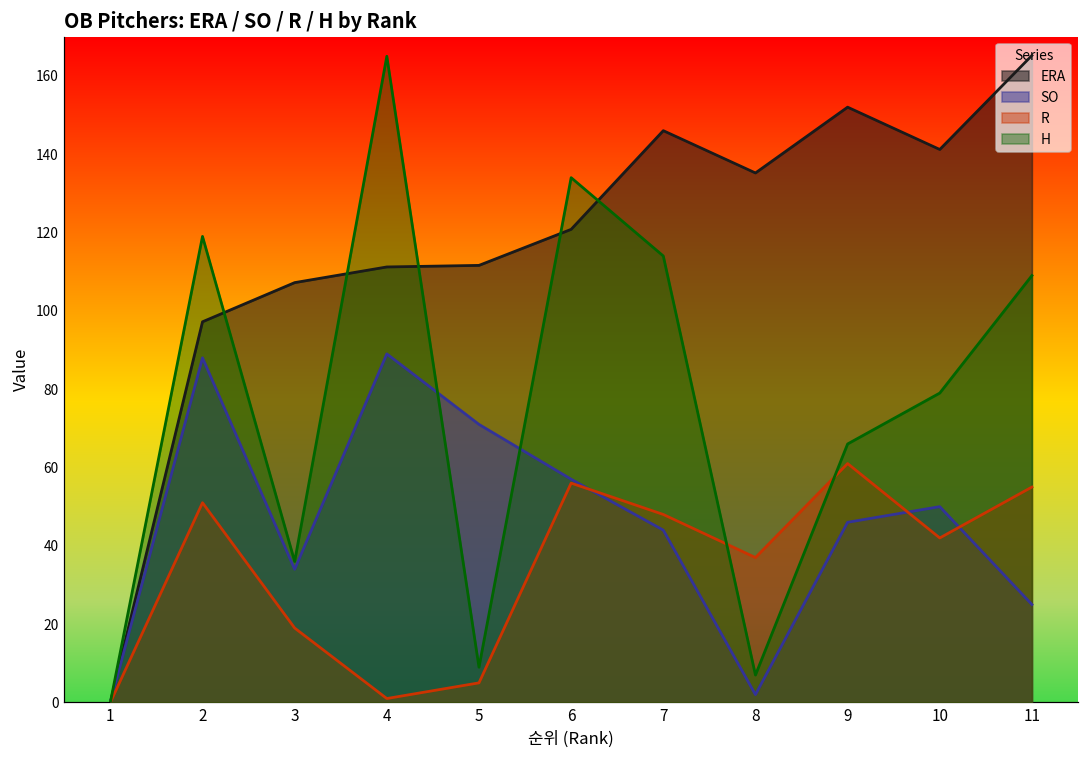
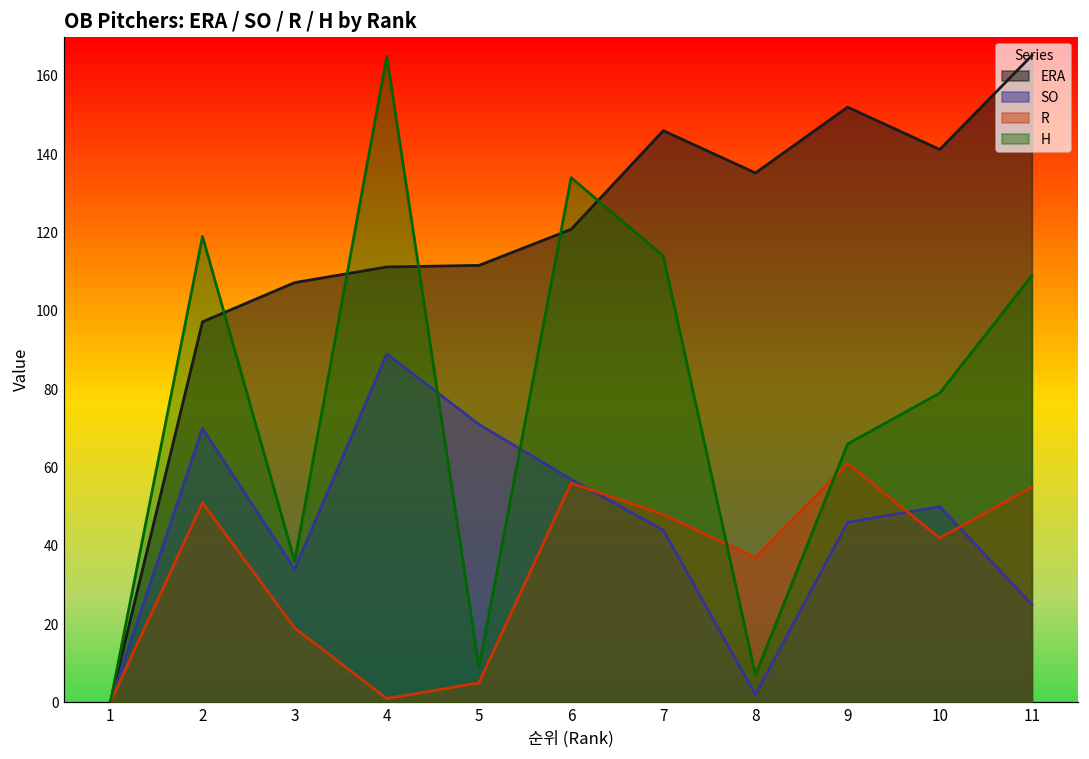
  {
    "ERA": {
      "2": 97,
      "3": 107,
      "4": 111,
      "5": 112,
      "6": 121,
      "7": 146,
      "8": 135,
      "9": 152,
      "10": 141
    },
    "SO": {
-     "2": 88,
+     "2": 70,
      "3": 34,
      "4": 89,
      "5": 71,
      "6": 57,
      "7": 44,
      "8": 2,
      "9": 46,
      "10": 50,
      "11": 25
    },
    "R": {
      "2": 51,
      "3": 19,
      "4": 1,
      "5": 5,
      "6": 56,
      "7": 48,
      "8": 37,
      "9": 61,
      "10": 42,
      "11": 55
    },
    "H": {
      "2": 119,
      "3": 36,
      "4": 165,
      "5": 9,
      "6": 134,
      "7": 114,
      "8": 7,
      "9": 66,
      "10": 79,
      "11": 109
    }
  }
